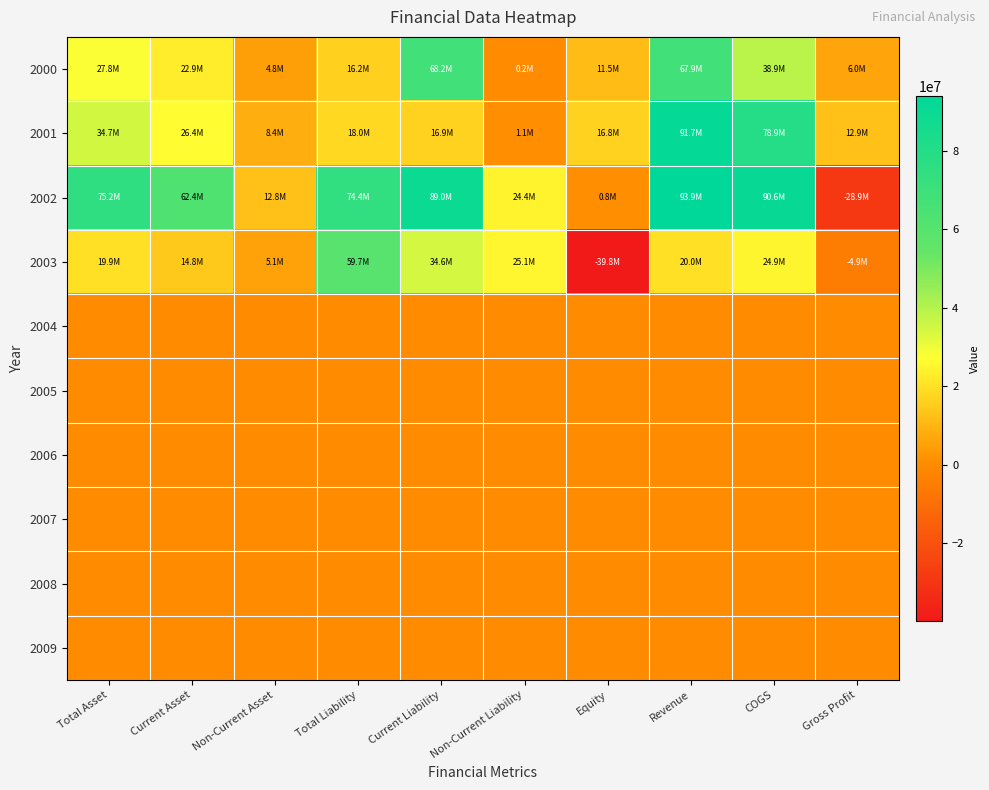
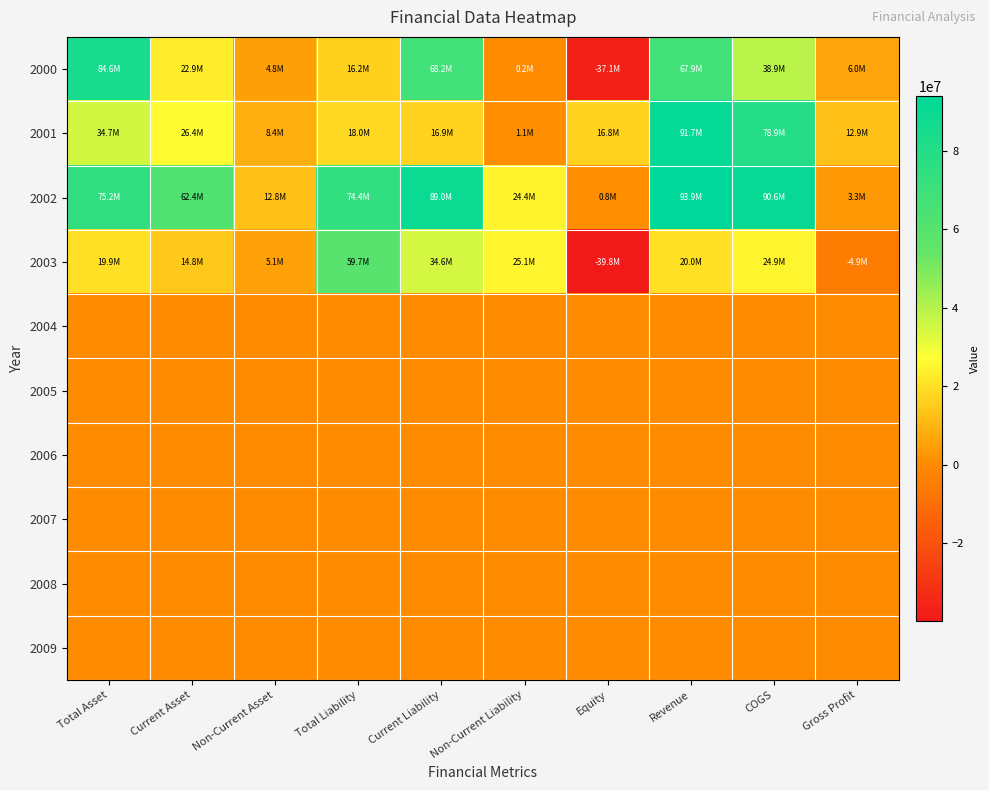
  {
    "2000": {
-     "Total Asset": "27.8M",
+     "Total Asset": "84.6M",
      "Current Asset": "22.9M",
      "Non-Current Asset": "4.8M",
      "Total Liability": "16.2M",
      "Current Liability": "68.2M",
      "Non-Current Liability": "0.2M",
-     "Equity": "11.5M",
+     "Equity": "-37.1M",
      "Revenue": "67.9M",
      "COGS": "38.9M",
      "Gross Profit": "6.0M"
    },
    "2001": {
      "Total Asset": "34.7M",
      "Current Asset": "26.4M",
      "Non-Current Asset": "8.4M",
      "Total Liability": "18.0M",
      "Current Liability": "16.9M",
      "Non-Current Liability": "1.1M",
      "Equity": "16.8M",
      "Revenue": "91.7M",
      "COGS": "78.9M",
      "Gross Profit": "12.9M"
    },
    "2002": {
      "Total Asset": "75.2M",
      "Current Asset": "62.4M",
      "Non-Current Asset": "12.8M",
      "Total Liability": "74.4M",
      "Current Liability": "89.0M",
      "Non-Current Liability": "24.4M",
      "Equity": "0.8M",
      "Revenue": "93.9M",
      "COGS": "90.6M",
-     "Gross Profit": "-28.9M"
+     "Gross Profit": "3.3M"
    },
    "2003": {
      "Total Asset": "19.9M",
      "Current Asset": "14.8M",
      "Non-Current Asset": "5.1M",
      "Total Liability": "59.7M",
      "Current Liability": "34.6M",
      "Non-Current Liability": "25.1M",
      "Equity": "-39.8M",
      "Revenue": "20.0M",
      "COGS": "24.9M",
      "Gross Profit": "-4.9M"
    }
  }
